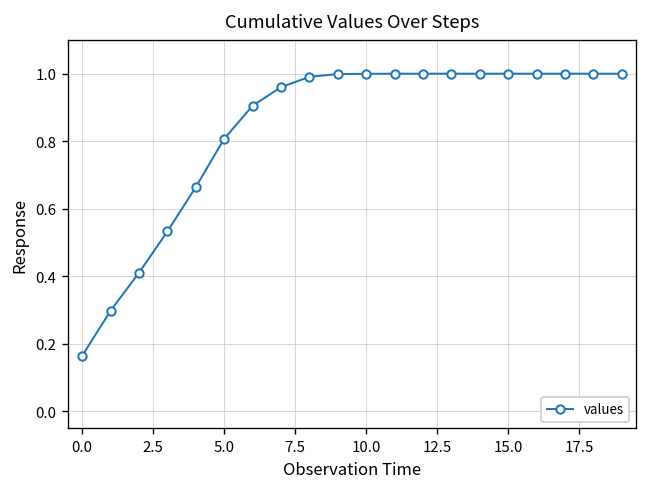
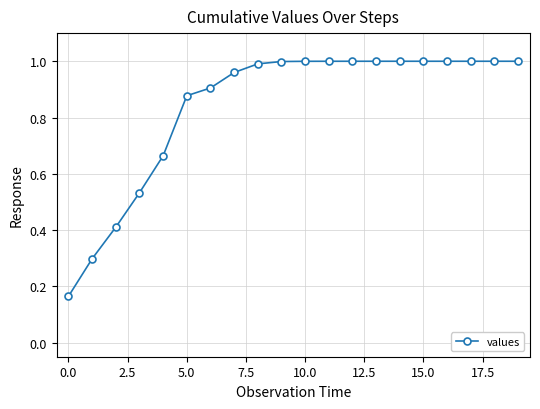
  {
    "0.0": 0.16,
-   "5.0": 0.81,
+   "5.0": 0.88,
    "10.0": 1.00,
    "15.0": 1.00
  }
